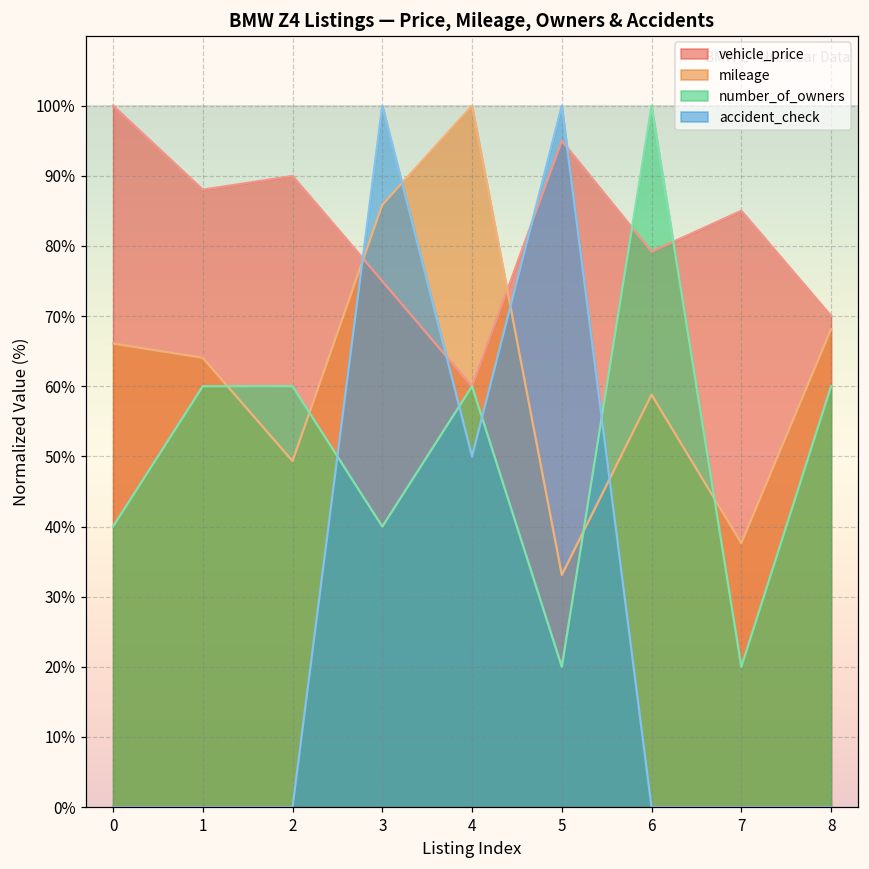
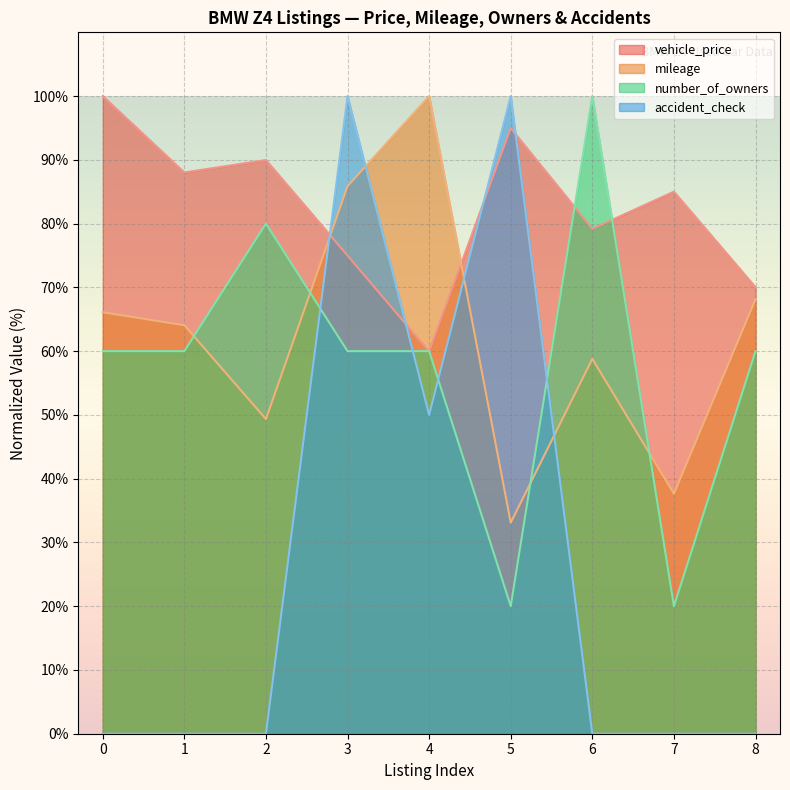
  {
    "number_of_owners": {
-     "0": "40%",
+     "0": "60%",
      "1": "60%",
-     "2": "60%",
-     "3": "40%",
+     "2": "80%",
+     "3": "60%",
      "5": "20%",
      "6": "100%",
      "7": "20%",
      "8": "60%"
    },
    "accident_check": {
      "0": "0%",
      "1": "0%",
      "2": "0%",
      "3": "100%",
      "4": "50%",
      "5": "100%",
      "6": "0%",
      "7": "0%",
      "8": "0%"
    }
  }
